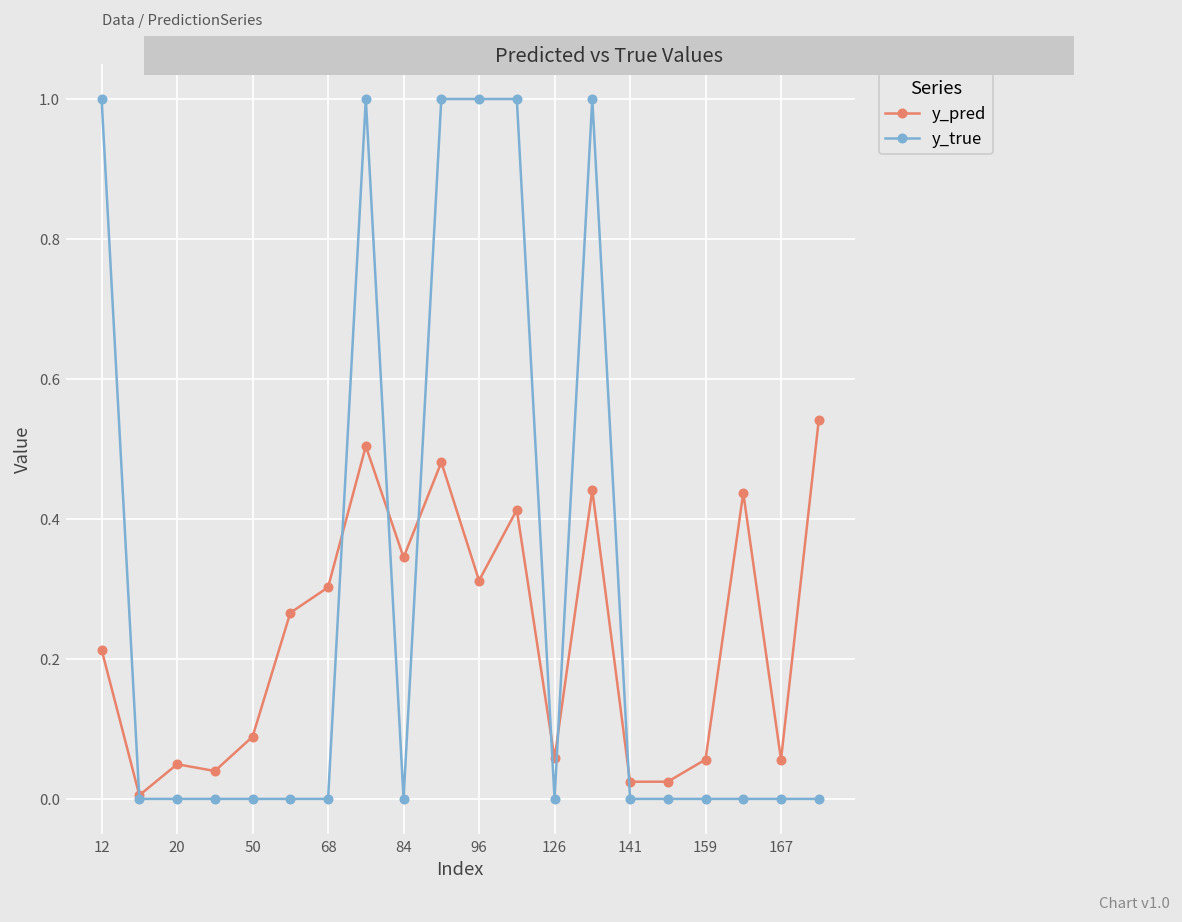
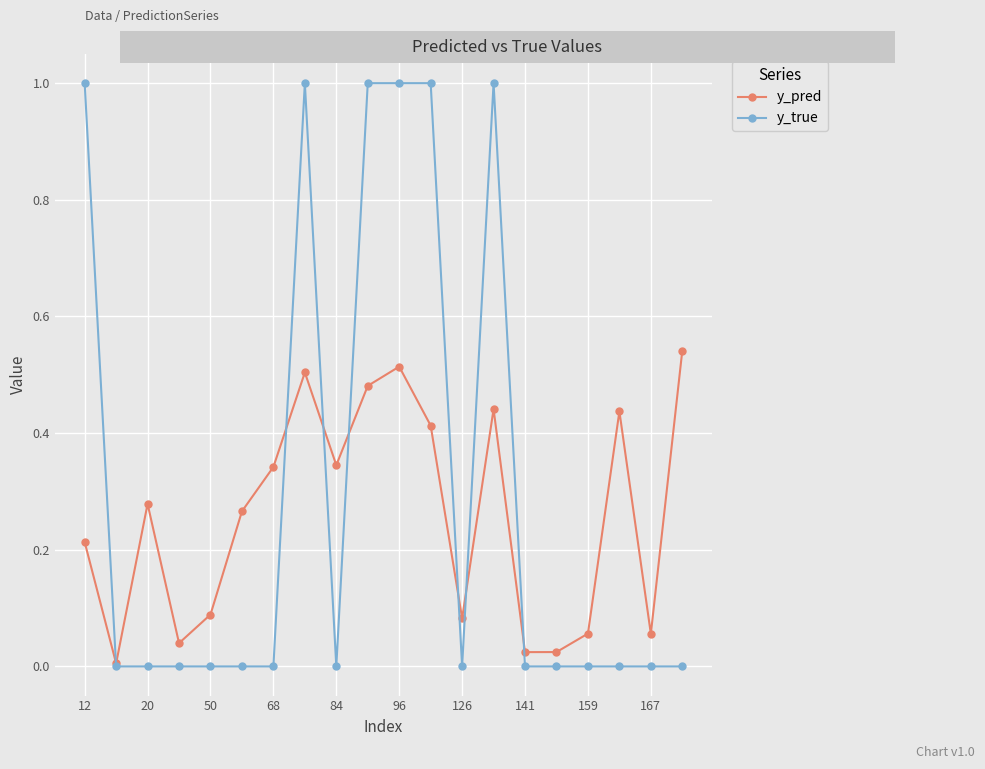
  {
    "y_pred": {
      "12": 0.21,
-     "20": 0.05,
+     "20": 0.28,
      "50": 0.09,
-     "68": 0.30,
+     "68": 0.34,
      "84": 0.35,
-     "96": 0.31,
-     "126": 0.06,
+     "96": 0.51,
+     "126": 0.08,
      "141": 0.02,
      "159": 0.06,
      "167": 0.06
    },
    "y_true": {
      "12": 1.00,
      "20": 0.00,
      "50": 0.00,
      "68": 0.00,
      "84": 0.00,
      "96": 1.00,
      "126": 0.00,
      "141": 0.00,
      "159": 0.00,
      "167": 0.00
    }
  }
